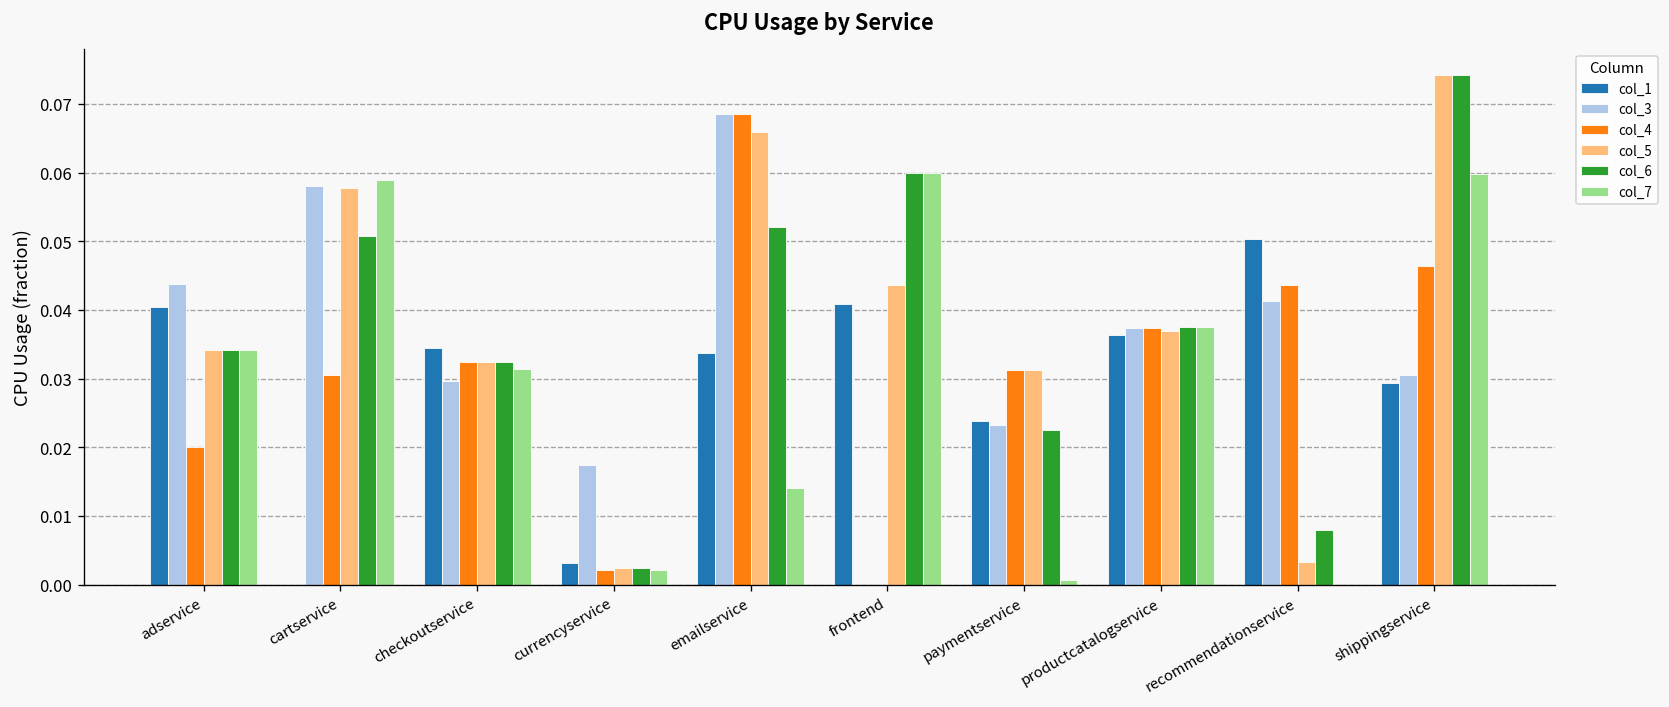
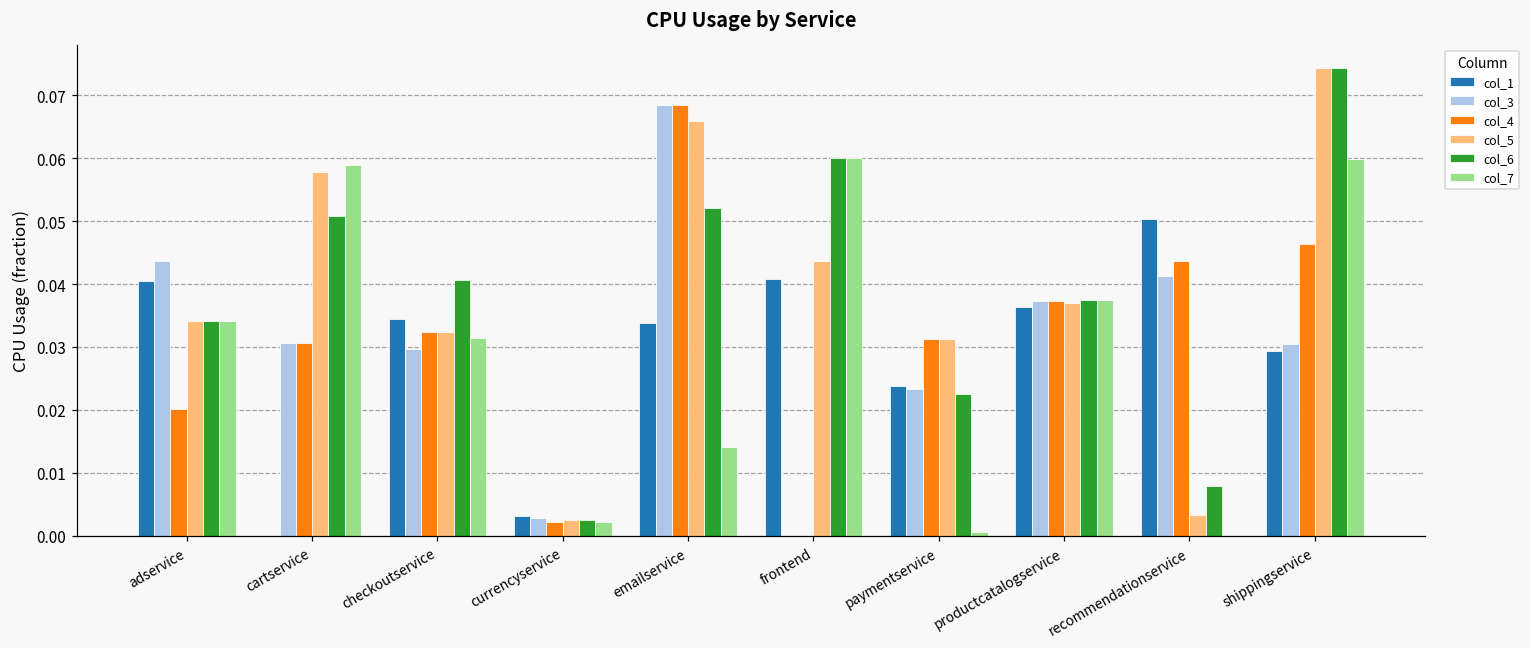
  {
    "col_1": {
      "adservice": 0.040,
      "cartservice": 0.000,
      "checkoutservice": 0.034,
      "currencyservice": 0.003,
      "emailservice": 0.034,
      "frontend": 0.041,
      "paymentservice": 0.024,
      "productcatalogservice": 0.036,
      "recommendationservice": 0.050,
      "shippingservice": 0.029
    },
    "col_3": {
      "adservice": 0.044,
-     "cartservice": 0.058,
+     "cartservice": 0.031,
      "checkoutservice": 0.030,
-     "currencyservice": 0.017,
+     "currencyservice": 0.003,
      "emailservice": 0.068,
      "frontend": 0.000,
      "paymentservice": 0.023,
      "productcatalogservice": 0.037,
      "recommendationservice": 0.041,
      "shippingservice": 0.031
    },
    "col_4": {
      "adservice": 0.020,
      "cartservice": 0.031,
      "checkoutservice": 0.032,
      "currencyservice": 0.002,
      "emailservice": 0.068,
      "frontend": 0.000,
      "paymentservice": 0.031,
      "productcatalogservice": 0.037,
      "recommendationservice": 0.044,
      "shippingservice": 0.046
    },
    "col_5": {
      "adservice": 0.034,
      "cartservice": 0.058,
      "checkoutservice": 0.032,
      "currencyservice": 0.002,
      "emailservice": 0.066,
      "frontend": 0.044,
      "paymentservice": 0.031,
      "productcatalogservice": 0.037,
      "recommendationservice": 0.003,
      "shippingservice": 0.074
    },
    "col_6": {
      "adservice": 0.034,
      "cartservice": 0.051,
-     "checkoutservice": 0.032,
+     "checkoutservice": 0.041,
      "currencyservice": 0.002,
      "emailservice": 0.052,
      "frontend": 0.060,
      "paymentservice": 0.023,
      "productcatalogservice": 0.037,
      "recommendationservice": 0.008,
      "shippingservice": 0.074
    },
    "col_7": {
      "adservice": 0.034,
      "cartservice": 0.059,
      "checkoutservice": 0.031,
      "currencyservice": 0.002,
      "emailservice": 0.014,
      "frontend": 0.060,
      "paymentservice": 0.001,
      "productcatalogservice": 0.037,
      "recommendationservice": 0.000,
      "shippingservice": 0.060
    }
  }
